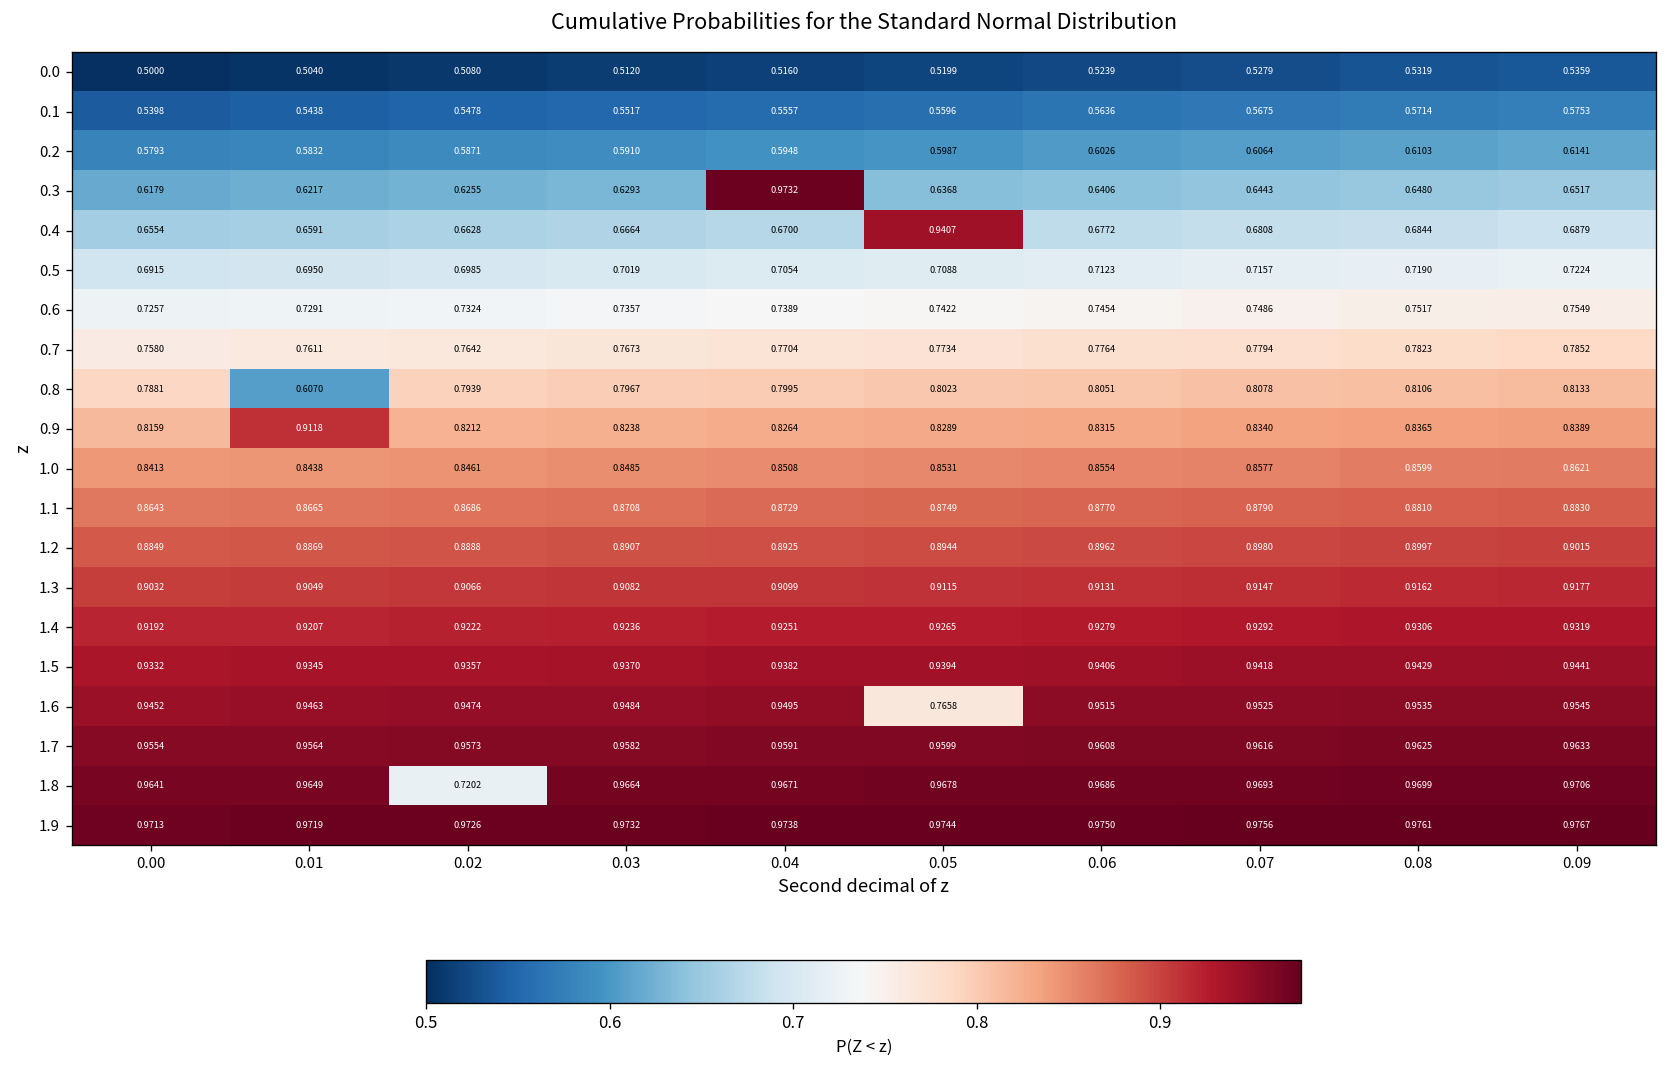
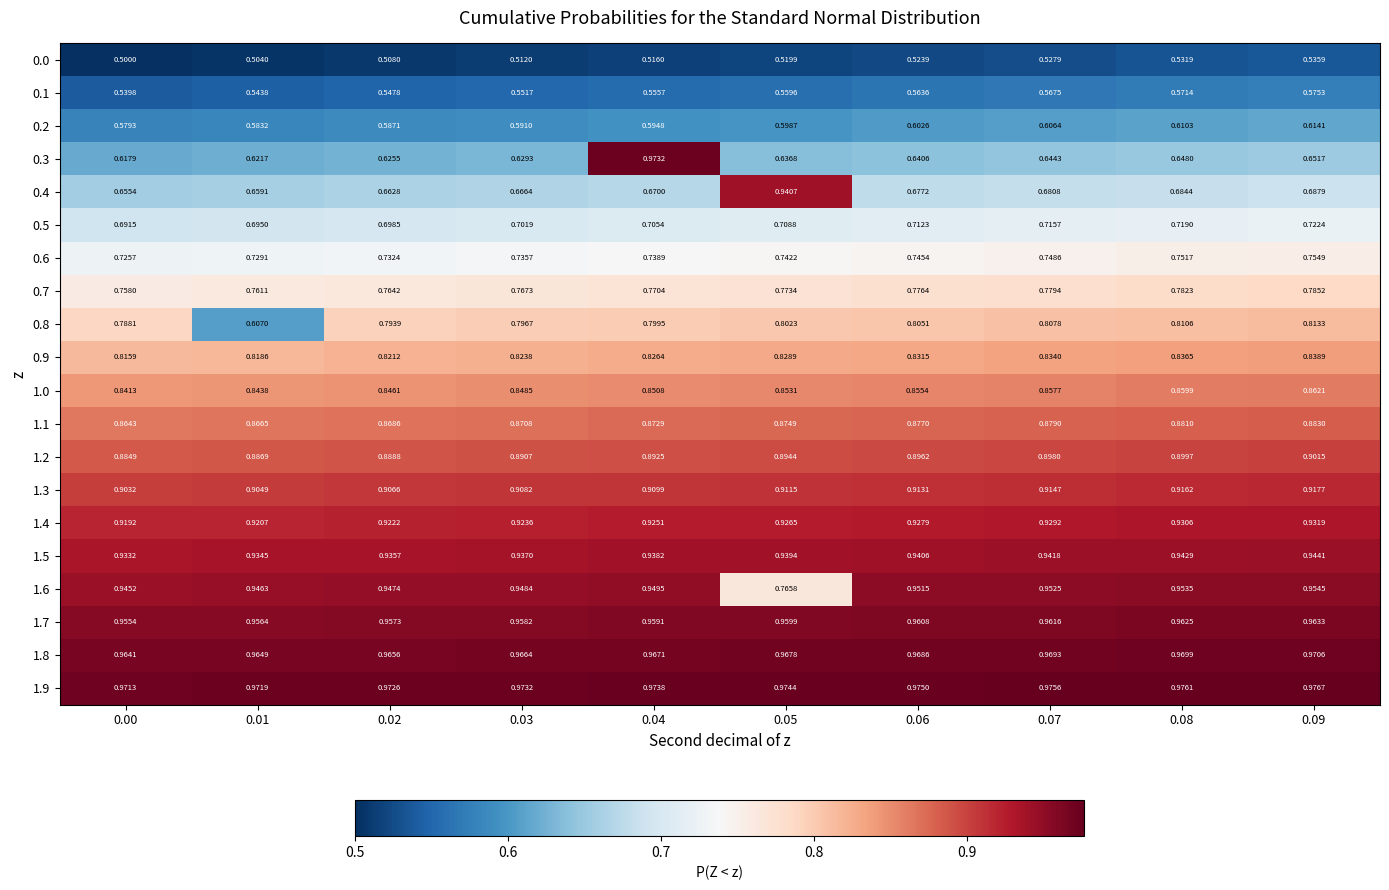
  {
    "0.0": {
      "0.00": 0.5000,
      "0.01": 0.5040,
      "0.02": 0.5080,
      "0.03": 0.5120,
      "0.04": 0.5160,
      "0.05": 0.5199,
      "0.06": 0.5239,
      "0.07": 0.5279,
      "0.08": 0.5319,
      "0.09": 0.5359
    },
    "0.1": {
      "0.00": 0.5398,
      "0.01": 0.5438,
      "0.02": 0.5478,
      "0.03": 0.5517,
      "0.04": 0.5557,
      "0.05": 0.5596,
      "0.06": 0.5636,
      "0.07": 0.5675,
      "0.08": 0.5714,
      "0.09": 0.5753
    },
    "0.2": {
      "0.00": 0.5793,
      "0.01": 0.5832,
      "0.02": 0.5871,
      "0.03": 0.5910,
      "0.04": 0.5948,
      "0.05": 0.5987,
      "0.06": 0.6026,
      "0.07": 0.6064,
      "0.08": 0.6103,
      "0.09": 0.6141
    },
    "0.3": {
      "0.00": 0.6179,
      "0.01": 0.6217,
      "0.02": 0.6255,
      "0.03": 0.6293,
      "0.04": 0.9732,
      "0.05": 0.6368,
      "0.06": 0.6406,
      "0.07": 0.6443,
      "0.08": 0.6480,
      "0.09": 0.6517
    },
    "0.4": {
      "0.00": 0.6554,
      "0.01": 0.6591,
      "0.02": 0.6628,
      "0.03": 0.6664,
      "0.04": 0.6700,
      "0.05": 0.9407,
      "0.06": 0.6772,
      "0.07": 0.6808,
      "0.08": 0.6844,
      "0.09": 0.6879
    },
    "0.5": {
      "0.00": 0.6915,
      "0.01": 0.6950,
      "0.02": 0.6985,
      "0.03": 0.7019,
      "0.04": 0.7054,
      "0.05": 0.7088,
      "0.06": 0.7123,
      "0.07": 0.7157,
      "0.08": 0.7190,
      "0.09": 0.7224
    },
    "0.6": {
      "0.00": 0.7257,
      "0.01": 0.7291,
      "0.02": 0.7324,
      "0.03": 0.7357,
      "0.04": 0.7389,
      "0.05": 0.7422,
      "0.06": 0.7454,
      "0.07": 0.7486,
      "0.08": 0.7517,
      "0.09": 0.7549
    },
    "0.7": {
      "0.00": 0.7580,
      "0.01": 0.7611,
      "0.02": 0.7642,
      "0.03": 0.7673,
      "0.04": 0.7704,
      "0.05": 0.7734,
      "0.06": 0.7764,
      "0.07": 0.7794,
      "0.08": 0.7823,
      "0.09": 0.7852
    },
    "0.8": {
      "0.00": 0.7881,
      "0.01": 0.6070,
      "0.02": 0.7939,
      "0.03": 0.7967,
      "0.04": 0.7995,
      "0.05": 0.8023,
      "0.06": 0.8051,
      "0.07": 0.8078,
      "0.08": 0.8106,
      "0.09": 0.8133
    },
    "0.9": {
      "0.00": 0.8159,
-     "0.01": 0.9118,
+     "0.01": 0.8186,
      "0.02": 0.8212,
      "0.03": 0.8238,
      "0.04": 0.8264,
      "0.05": 0.8289,
      "0.06": 0.8315,
      "0.07": 0.8340,
      "0.08": 0.8365,
      "0.09": 0.8389
    },
    "1.0": {
      "0.00": 0.8413,
      "0.01": 0.8438,
      "0.02": 0.8461,
      "0.03": 0.8485,
      "0.04": 0.8508,
      "0.05": 0.8531,
      "0.06": 0.8554,
      "0.07": 0.8577,
      "0.08": 0.8599,
      "0.09": 0.8621
    },
    "1.1": {
      "0.00": 0.8643,
      "0.01": 0.8665,
      "0.02": 0.8686,
      "0.03": 0.8708,
      "0.04": 0.8729,
      "0.05": 0.8749,
      "0.06": 0.8770,
      "0.07": 0.8790,
      "0.08": 0.8810,
      "0.09": 0.8830
    },
    "1.2": {
      "0.00": 0.8849,
      "0.01": 0.8869,
      "0.02": 0.8888,
      "0.03": 0.8907,
      "0.04": 0.8925,
      "0.05": 0.8944,
      "0.06": 0.8962,
      "0.07": 0.8980,
      "0.08": 0.8997,
      "0.09": 0.9015
    },
    "1.3": {
      "0.00": 0.9032,
      "0.01": 0.9049,
      "0.02": 0.9066,
      "0.03": 0.9082,
      "0.04": 0.9099,
      "0.05": 0.9115,
      "0.06": 0.9131,
      "0.07": 0.9147,
      "0.08": 0.9162,
      "0.09": 0.9177
    },
    "1.4": {
      "0.00": 0.9192,
      "0.01": 0.9207,
      "0.02": 0.9222,
      "0.03": 0.9236,
      "0.04": 0.9251,
      "0.05": 0.9265,
      "0.06": 0.9279,
      "0.07": 0.9292,
      "0.08": 0.9306,
      "0.09": 0.9319
    },
    "1.5": {
      "0.00": 0.9332,
      "0.01": 0.9345,
      "0.02": 0.9357,
      "0.03": 0.9370,
      "0.04": 0.9382,
      "0.05": 0.9394,
      "0.06": 0.9406,
      "0.07": 0.9418,
      "0.08": 0.9429,
      "0.09": 0.9441
    },
    "1.6": {
      "0.00": 0.9452,
      "0.01": 0.9463,
      "0.02": 0.9474,
      "0.03": 0.9484,
      "0.04": 0.9495,
      "0.05": 0.7658,
      "0.06": 0.9515,
      "0.07": 0.9525,
      "0.08": 0.9535,
      "0.09": 0.9545
    },
    "1.7": {
      "0.00": 0.9554,
      "0.01": 0.9564,
      "0.02": 0.9573,
      "0.03": 0.9582,
      "0.04": 0.9591,
      "0.05": 0.9599,
      "0.06": 0.9608,
      "0.07": 0.9616,
      "0.08": 0.9625,
      "0.09": 0.9633
    },
    "1.8": {
      "0.00": 0.9641,
      "0.01": 0.9649,
-     "0.02": 0.7202,
+     "0.02": 0.9656,
      "0.03": 0.9664,
      "0.04": 0.9671,
      "0.05": 0.9678,
      "0.06": 0.9686,
      "0.07": 0.9693,
      "0.08": 0.9699,
      "0.09": 0.9706
    },
    "1.9": {
      "0.00": 0.9713,
      "0.01": 0.9719,
      "0.02": 0.9726,
      "0.03": 0.9732,
      "0.04": 0.9738,
      "0.05": 0.9744,
      "0.06": 0.9750,
      "0.07": 0.9756,
      "0.08": 0.9761,
      "0.09": 0.9767
    }
  }
